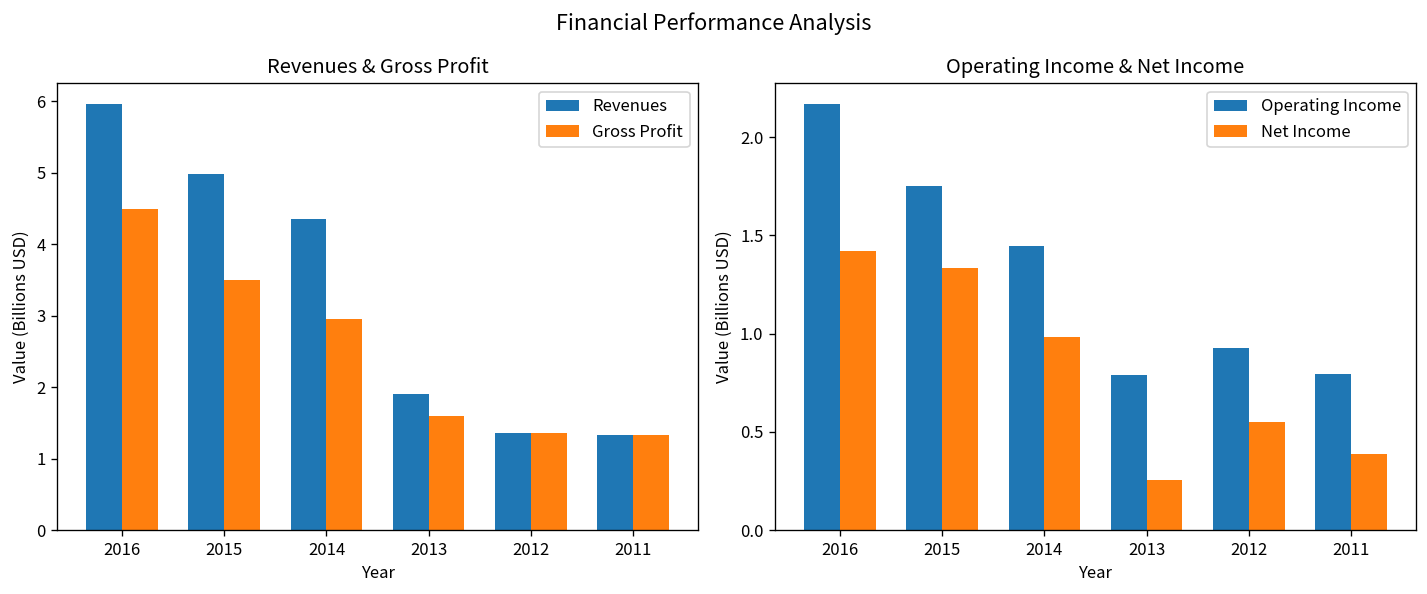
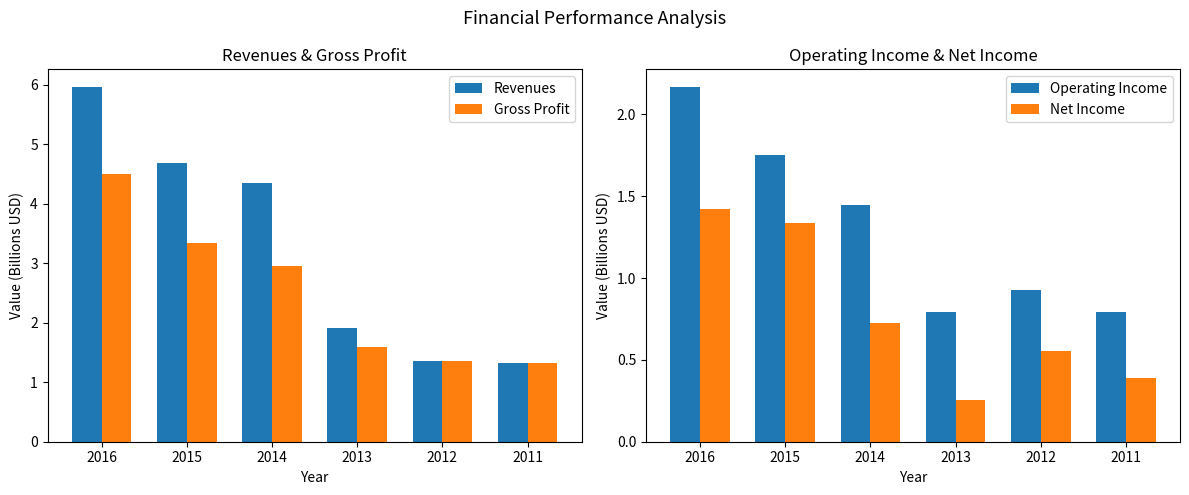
  {
    "Revenues & Gross Profit": {
      "Revenues": {
        "2016": 6.0,
-       "2015": 5.0,
+       "2015": 4.7,
        "2014": 4.4,
        "2013": 1.9,
        "2012": 1.4,
        "2011": 1.3
      },
      "Gross Profit": {
        "2016": 4.5,
-       "2015": 3.5,
+       "2015": 3.3,
        "2014": 3.0,
        "2013": 1.6,
        "2012": 1.4,
        "2011": 1.3
      }
    },
    "Operating Income & Net Income": {
      "Operating Income": {
        "2016": 2.17,
        "2015": 1.75,
        "2014": 1.45,
        "2013": 0.79,
        "2012": 0.93,
        "2011": 0.79
      },
      "Net Income": {
        "2016": 1.42,
        "2015": 1.33,
-       "2014": 0.98,
+       "2014": 0.73,
        "2013": 0.25,
        "2012": 0.55,
        "2011": 0.39
      }
    }
  }
